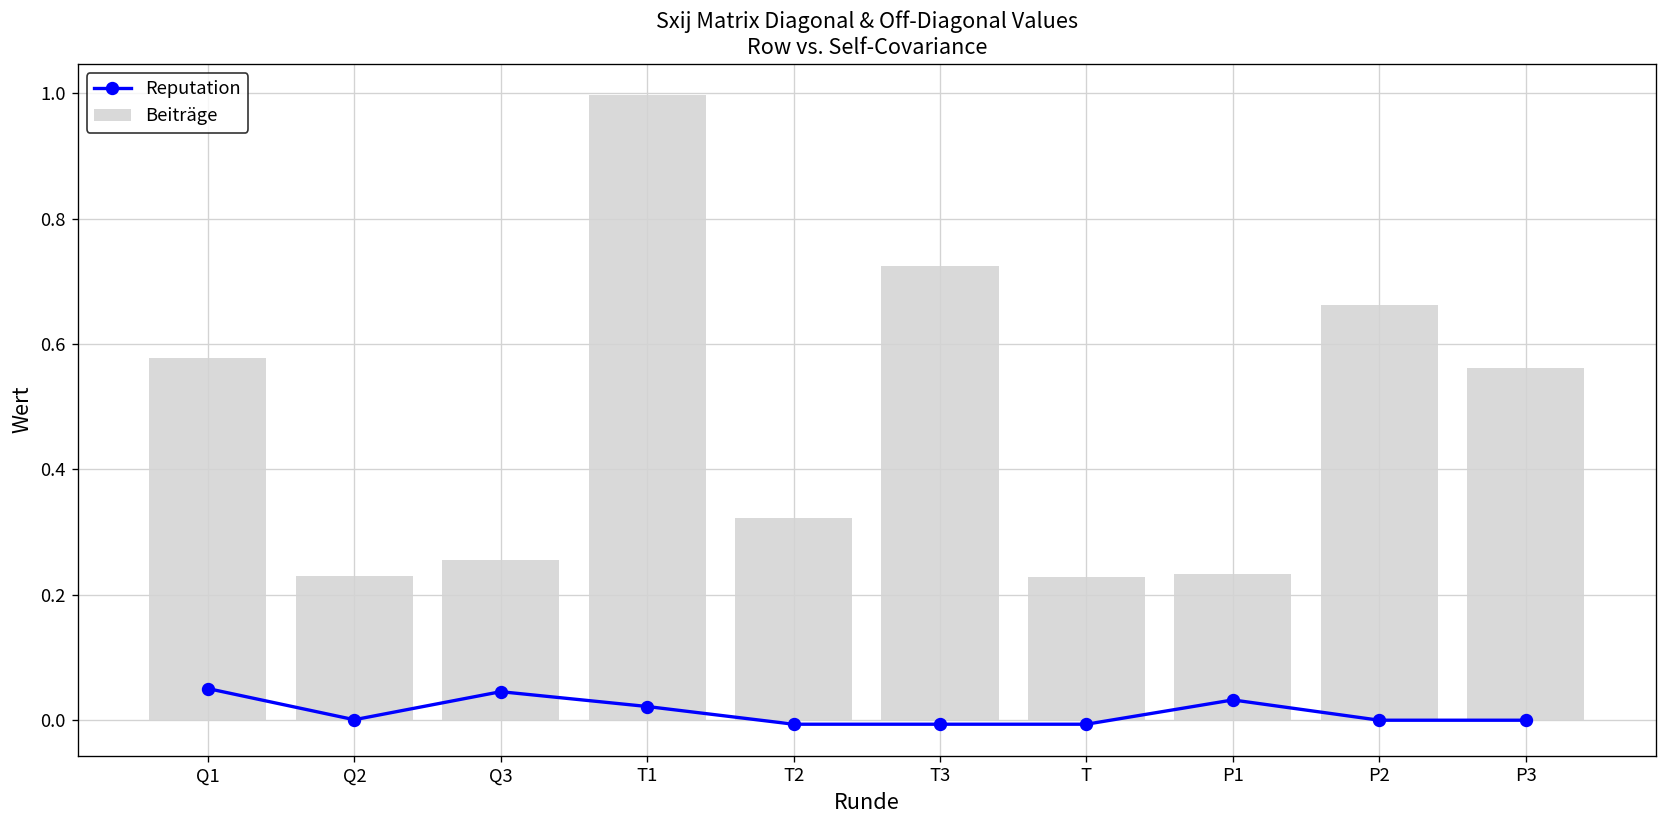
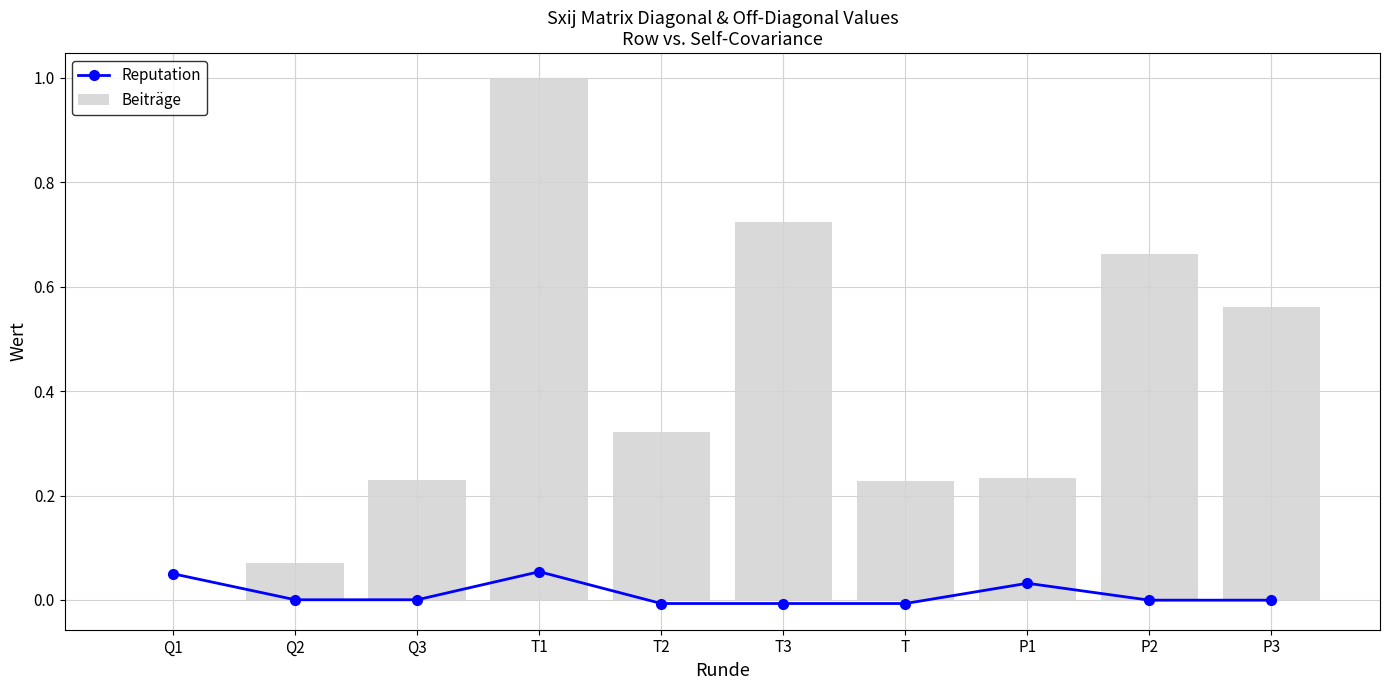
  {
    "Beiträge": {
-     "Q1": 0.58,
-     "Q2": 0.23,
-     "Q3": 0.25,
+     "Q1": 0.00,
+     "Q2": 0.07,
+     "Q3": 0.23,
      "T1": 1.00,
      "T2": 0.32,
      "T3": 0.72,
      "T": 0.23,
      "P1": 0.23,
      "P2": 0.66,
      "P3": 0.56
    },
    "Reputation": {
      "Q1": 0.05,
      "Q2": 0.00,
-     "Q3": 0.05,
-     "T1": 0.02,
+     "Q3": 0.00,
+     "T1": 0.05,
      "T2": -0.01,
      "T3": -0.01,
      "T": -0.01,
      "P1": 0.03,
      "P2": 0.00,
      "P3": 0.00
    }
  }
